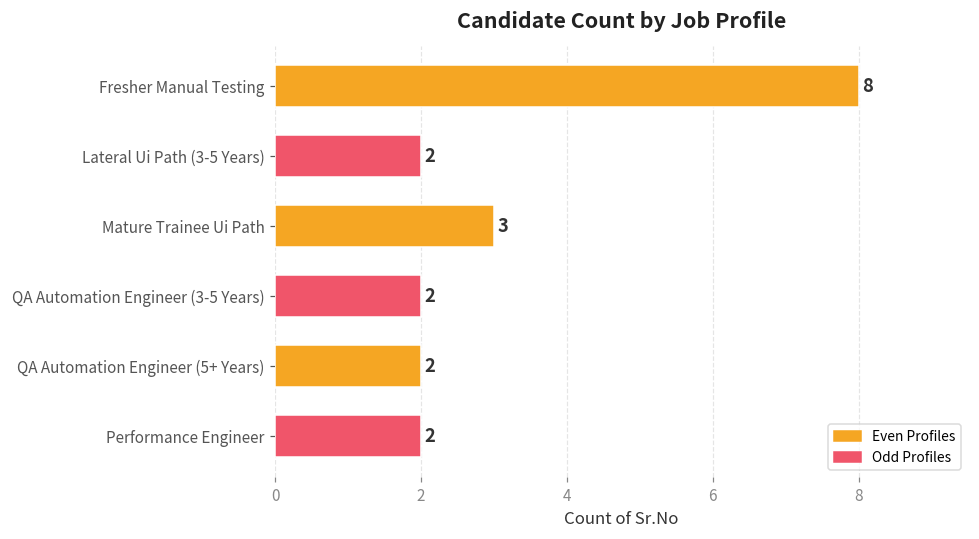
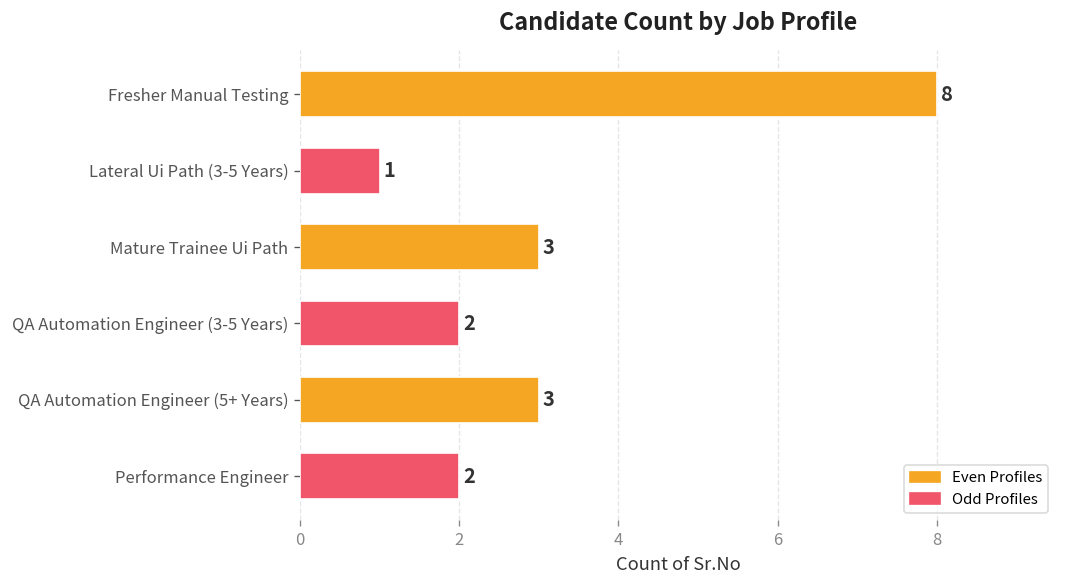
  {
    "Fresher Manual Testing": 8,
-   "Lateral Ui Path (3-5 Years)": 2,
+   "Lateral Ui Path (3-5 Years)": 1,
    "Mature Trainee Ui Path": 3,
    "QA Automation Engineer (3-5 Years)": 2,
-   "QA Automation Engineer (5+ Years)": 2,
+   "QA Automation Engineer (5+ Years)": 3,
    "Performance Engineer": 2
  }
